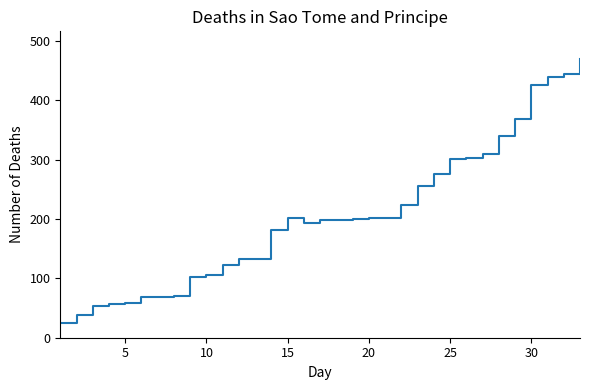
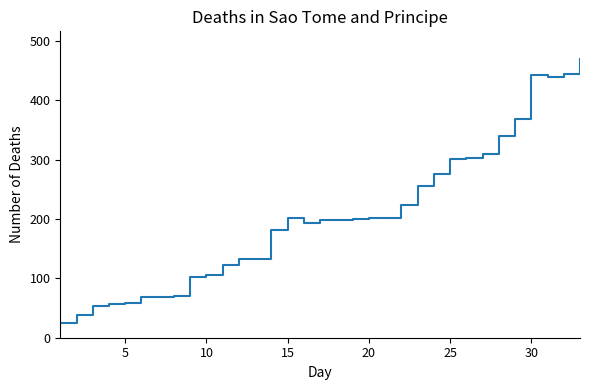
  {
    "5": 60,
    "10": 110,
    "15": 200,
    "20": 200,
    "25": 300,
-   "30": 430
+   "30": 440
  }
